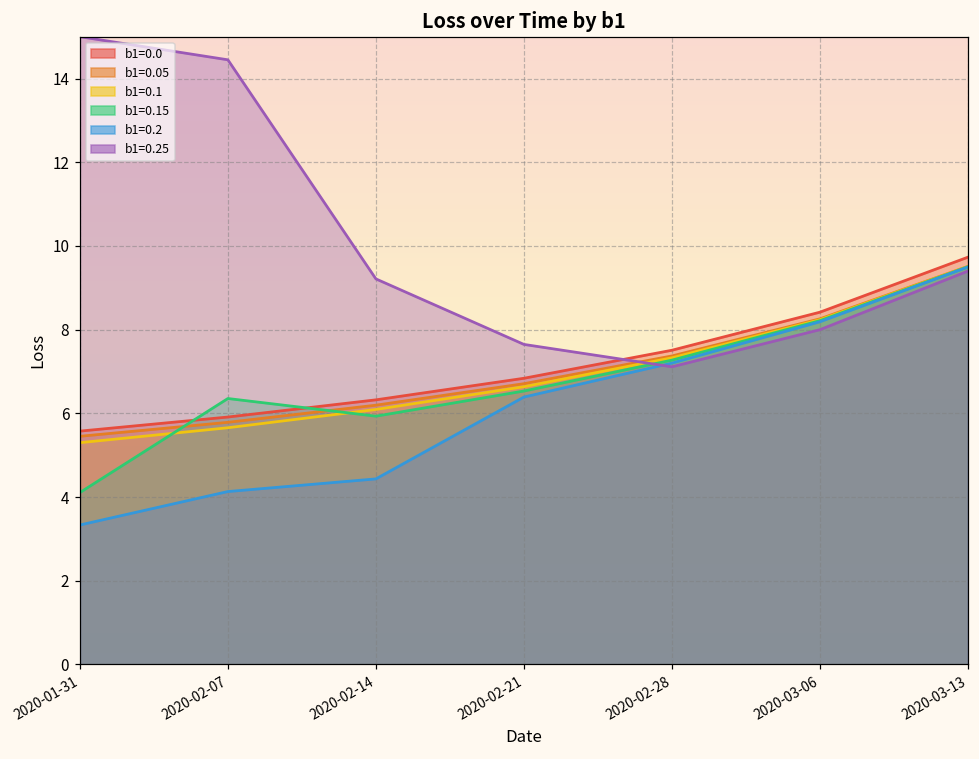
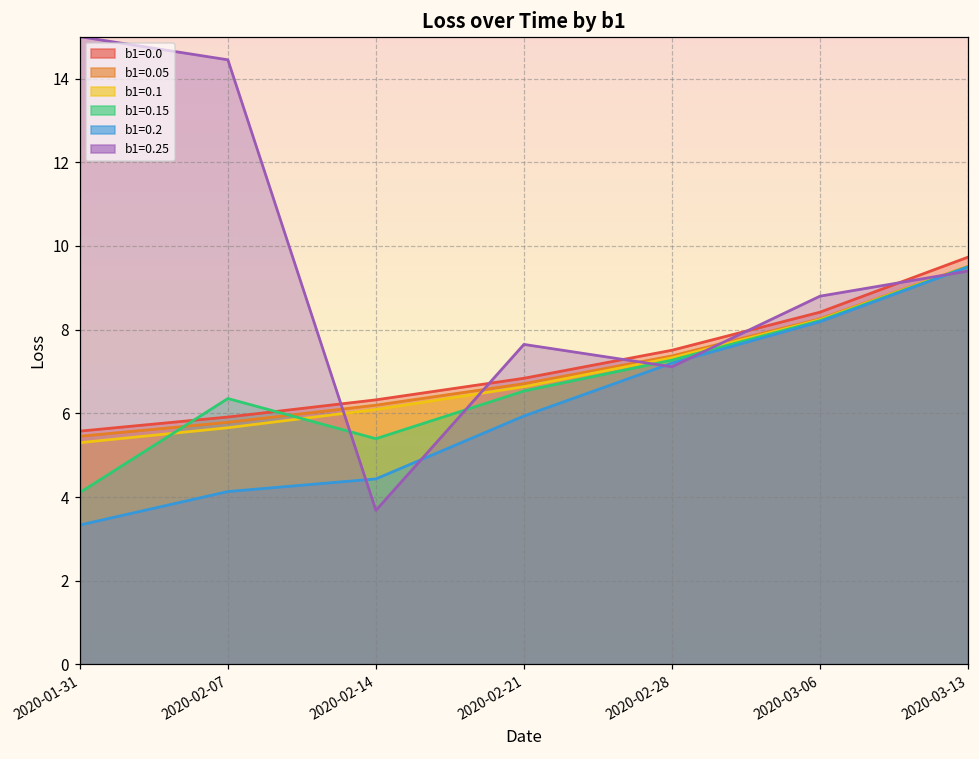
  {
    "b1=0.15": {
      "2020-01-31": 4.1,
      "2020-02-07": 6.4,
-     "2020-02-14": 5.9,
+     "2020-02-14": 5.4,
      "2020-02-21": 6.5
    },
    "b1=0.2": {
      "2020-01-31": 3.3,
      "2020-02-07": 4.1,
      "2020-02-14": 4.4,
-     "2020-02-21": 6.4,
+     "2020-02-21": 5.9,
      "2020-02-28": 7.2
    },
    "b1=0.25": {
      "2020-01-31": 15.0,
      "2020-02-07": 14.4,
-     "2020-02-14": 9.2,
+     "2020-02-14": 3.7,
      "2020-02-21": 7.6,
      "2020-02-28": 7.1,
-     "2020-03-06": 8.0,
+     "2020-03-06": 8.8,
      "2020-03-13": 9.4
    }
  }
